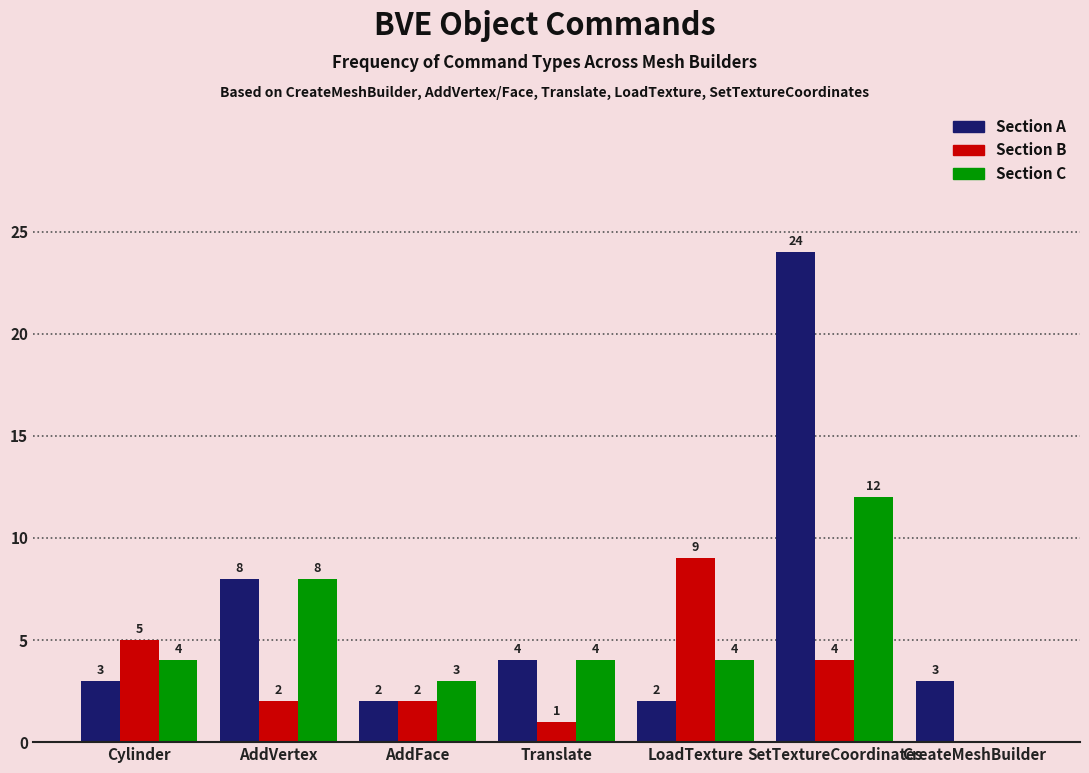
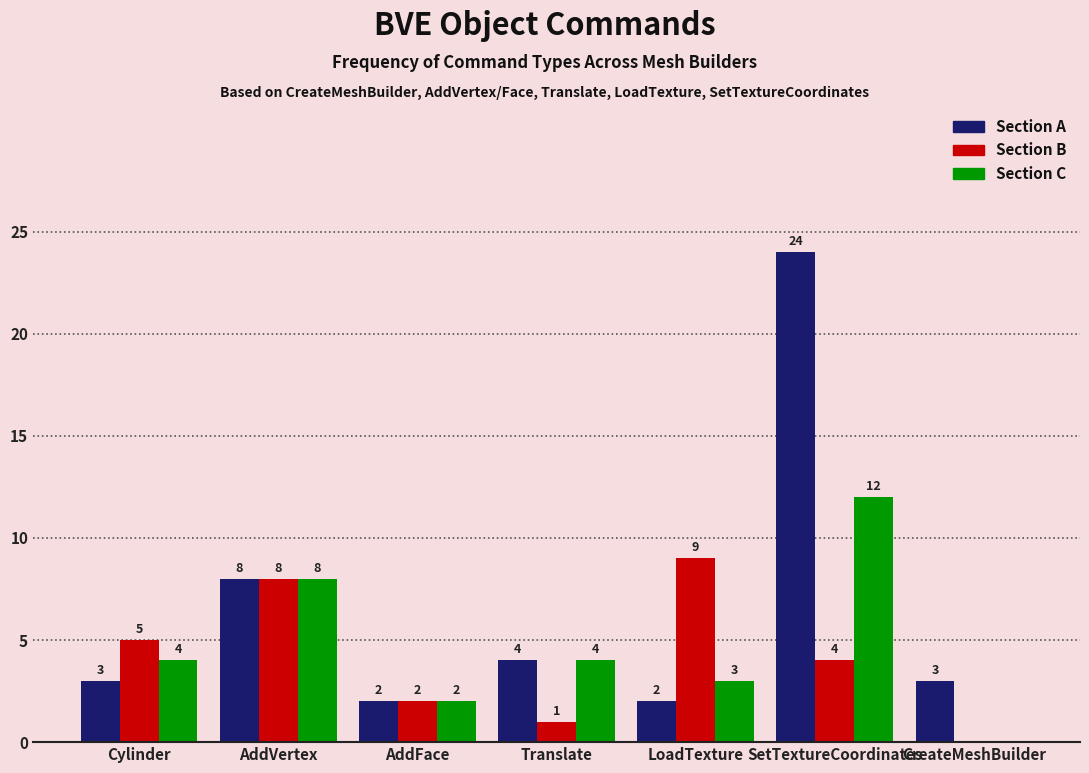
  {
    "Section A": {
      "Cylinder": 3,
      "AddVertex": 8,
      "AddFace": 2,
      "Translate": 4,
      "LoadTexture": 2,
      "SetTextureCoordinates": 24,
      "CreateMeshBuilder": 3
    },
    "Section B": {
      "Cylinder": 5,
-     "AddVertex": 2,
+     "AddVertex": 8,
      "AddFace": 2,
      "Translate": 1,
      "LoadTexture": 9,
      "SetTextureCoordinates": 4
    },
    "Section C": {
      "Cylinder": 4,
      "AddVertex": 8,
-     "AddFace": 3,
+     "AddFace": 2,
      "Translate": 4,
-     "LoadTexture": 4,
+     "LoadTexture": 3,
      "SetTextureCoordinates": 12
    }
  }
